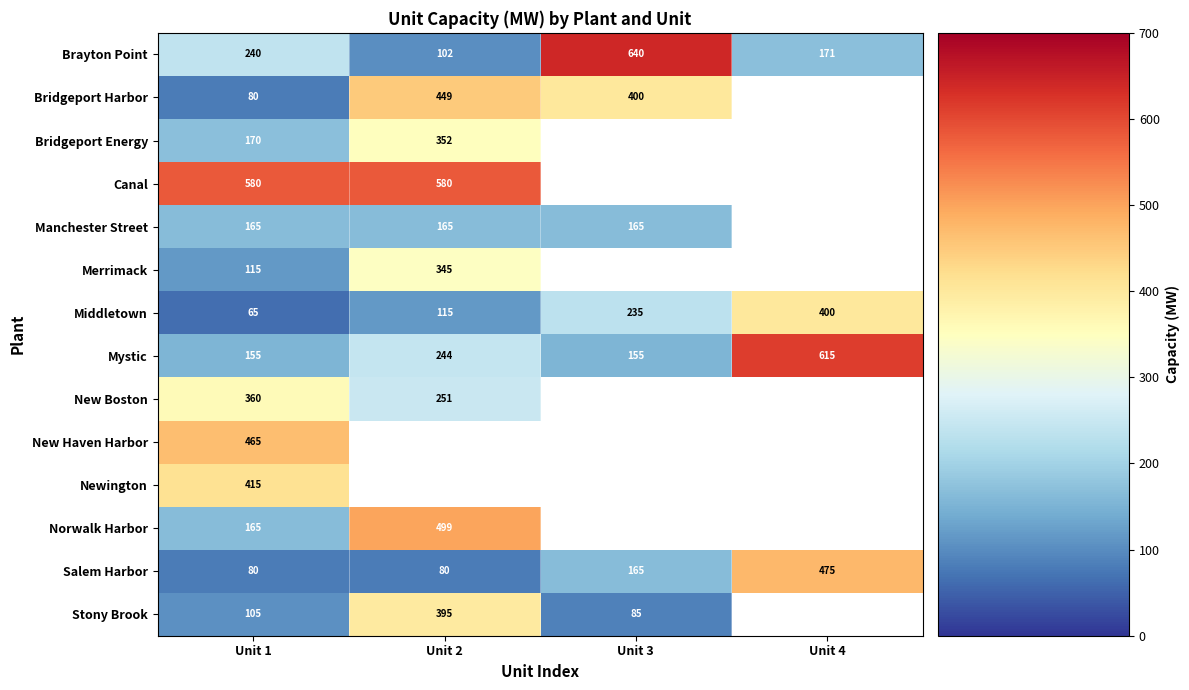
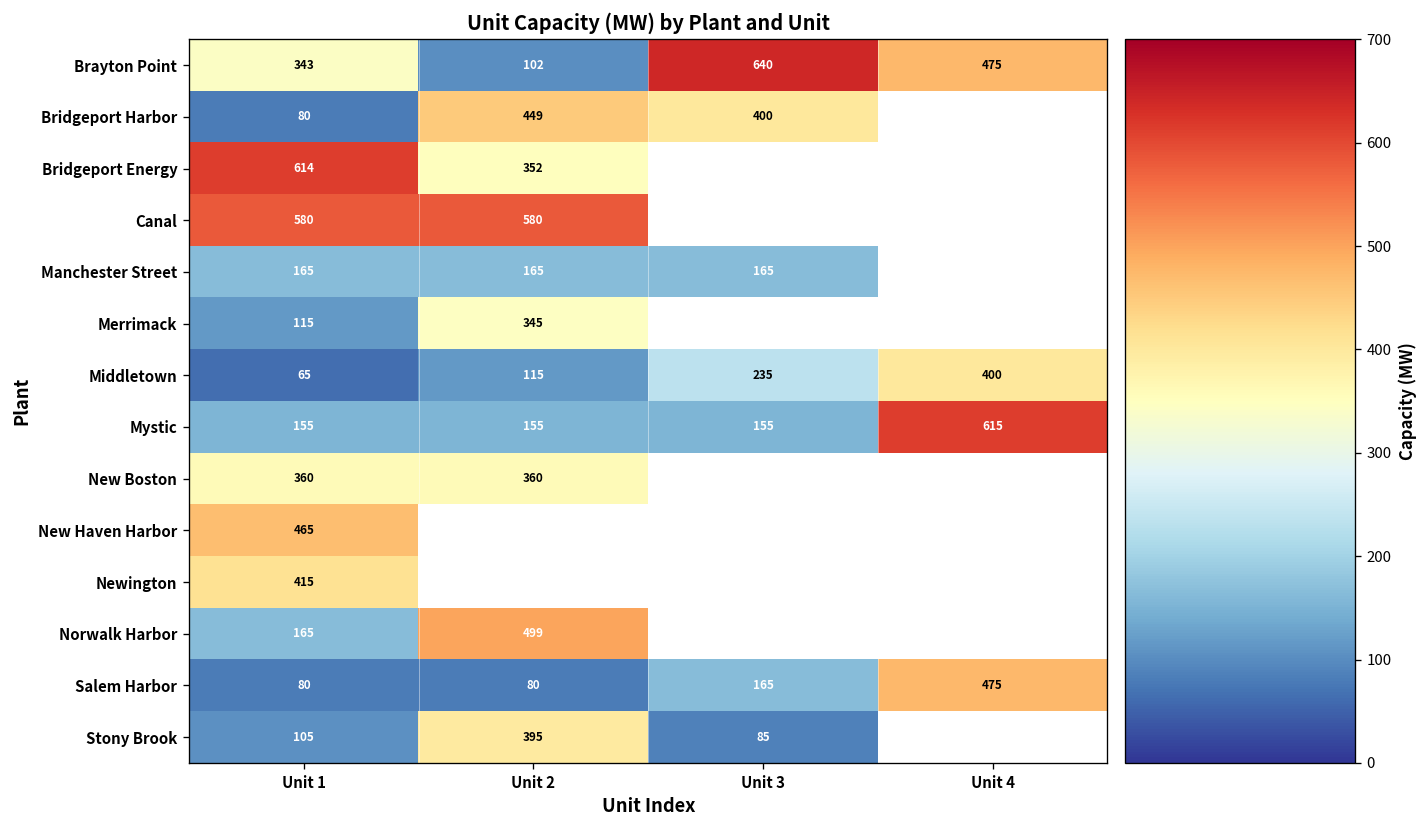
  {
    "Brayton Point": {
-     "Unit 1": 240,
+     "Unit 1": 343,
      "Unit 2": 102,
      "Unit 3": 640,
-     "Unit 4": 171
+     "Unit 4": 475
    },
    "Bridgeport Harbor": {
      "Unit 1": 80,
      "Unit 2": 449,
      "Unit 3": 400
    },
    "Bridgeport Energy": {
-     "Unit 1": 170,
+     "Unit 1": 614,
      "Unit 2": 352
    },
    "Canal": {
      "Unit 1": 580,
      "Unit 2": 580
    },
    "Manchester Street": {
      "Unit 1": 165,
      "Unit 2": 165,
      "Unit 3": 165
    },
    "Merrimack": {
      "Unit 1": 115,
      "Unit 2": 345
    },
    "Middletown": {
      "Unit 1": 65,
      "Unit 2": 115,
      "Unit 3": 235,
      "Unit 4": 400
    },
    "Mystic": {
      "Unit 1": 155,
-     "Unit 2": 244,
+     "Unit 2": 155,
      "Unit 3": 155,
      "Unit 4": 615
    },
    "New Boston": {
      "Unit 1": 360,
-     "Unit 2": 251
+     "Unit 2": 360
    },
    "New Haven Harbor": {
      "Unit 1": 465
    },
    "Newington": {
      "Unit 1": 415
    },
    "Norwalk Harbor": {
      "Unit 1": 165,
      "Unit 2": 499
    },
    "Salem Harbor": {
      "Unit 1": 80,
      "Unit 2": 80,
      "Unit 3": 165,
      "Unit 4": 475
    },
    "Stony Brook": {
      "Unit 1": 105,
      "Unit 2": 395,
      "Unit 3": 85
    }
  }
